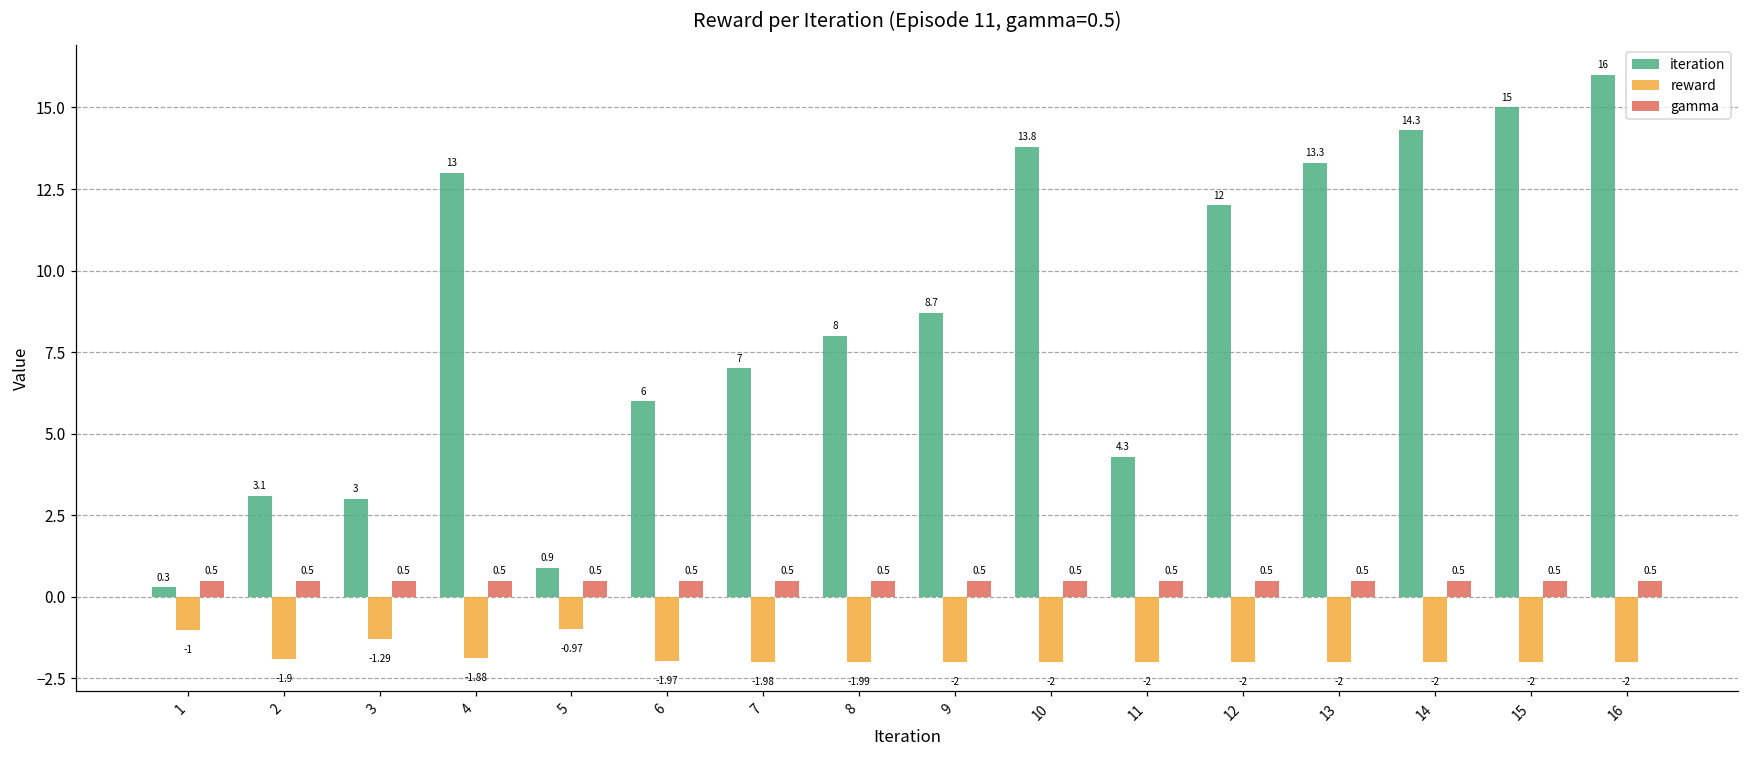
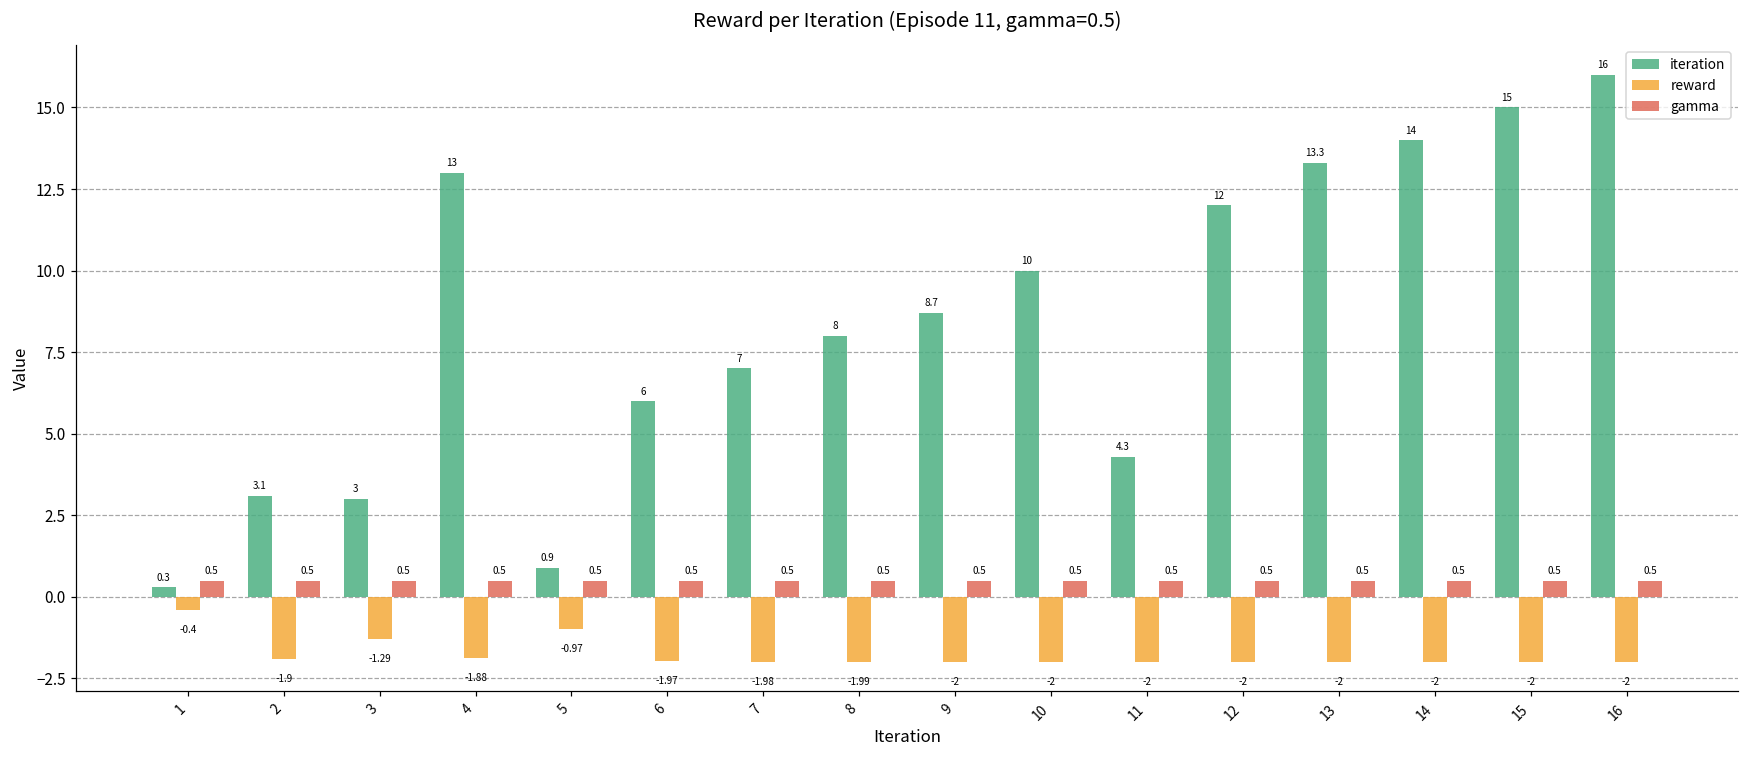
  {
    "iteration": {
      "1": 0.3,
      "2": 3.1,
      "3": 3,
      "4": 13,
      "5": 0.9,
      "6": 6,
      "7": 7,
      "8": 8,
      "9": 8.7,
-     "10": 13.8,
+     "10": 10,
      "11": 4.3,
      "12": 12,
      "13": 13.3,
-     "14": 14.3,
+     "14": 14,
      "15": 15,
      "16": 16
    },
    "reward": {
-     "1": -1,
+     "1": -0.4,
      "2": -1.9,
      "3": -1.29,
      "4": -1.88,
      "5": -0.97,
      "6": -1.97,
      "7": -1.98,
      "8": -1.99,
      "9": -2,
      "10": -2,
      "11": -2,
      "12": -2,
      "13": -2,
      "14": -2,
      "15": -2,
      "16": -2
    },
    "gamma": {
      "1": 0.5,
      "2": 0.5,
      "3": 0.5,
      "4": 0.5,
      "5": 0.5,
      "6": 0.5,
      "7": 0.5,
      "8": 0.5,
      "9": 0.5,
      "10": 0.5,
      "11": 0.5,
      "12": 0.5,
      "13": 0.5,
      "14": 0.5,
      "15": 0.5,
      "16": 0.5
    }
  }
